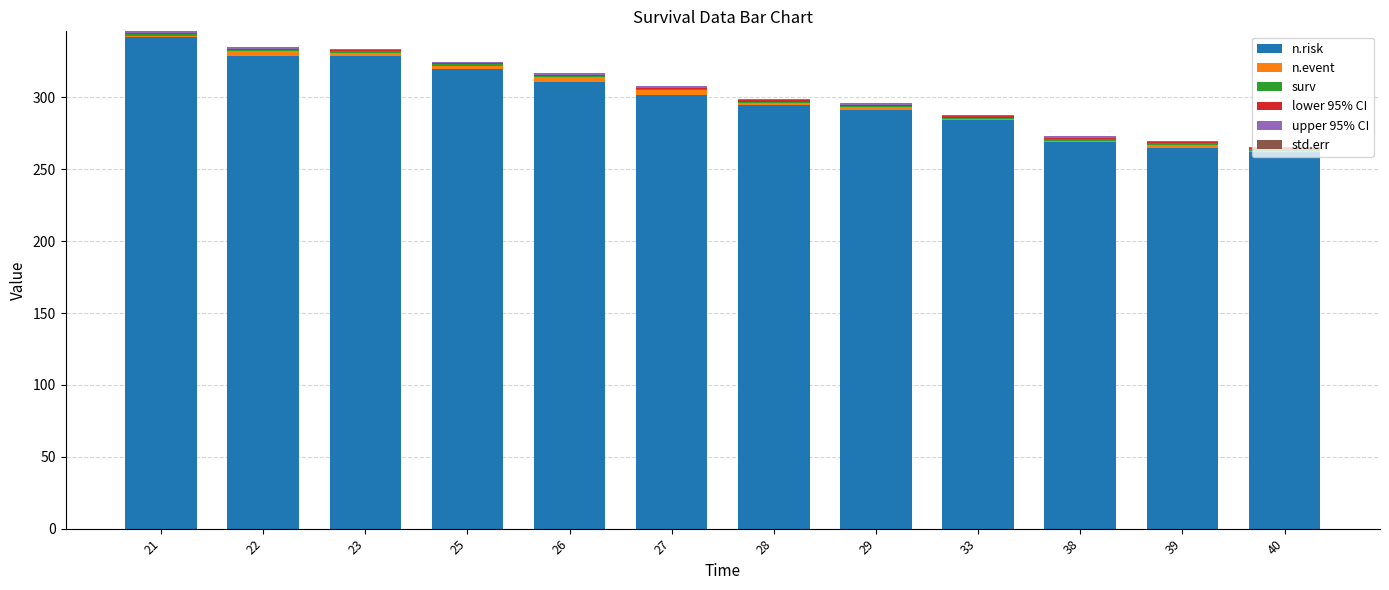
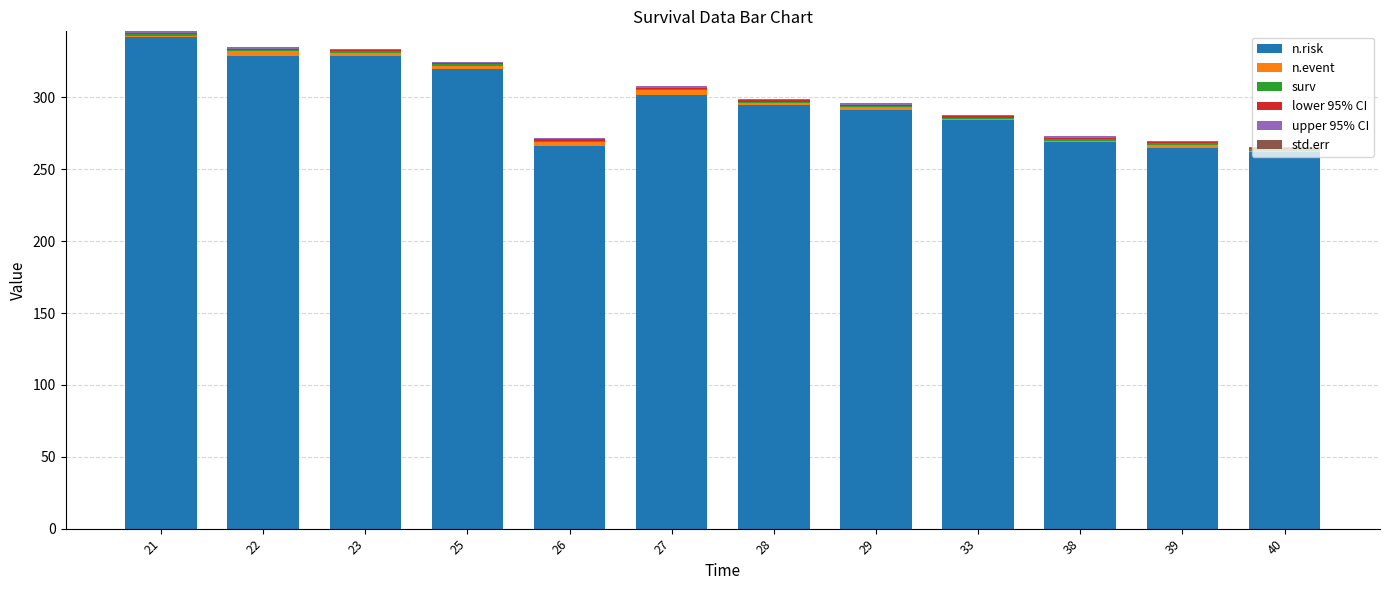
  {
    "n.risk": {
      "21": 342,
      "22": 329,
      "23": 329,
      "25": 320,
-     "26": 311,
+     "26": 266,
      "27": 302,
      "28": 295,
      "29": 291,
      "33": 284,
      "38": 269,
      "39": 265
    },
    "n.event": {
      "22": 3,
      "23": 2,
      "25": 2,
      "26": 3,
      "27": 3,
      "29": 2,
      "39": 2
    }
  }
